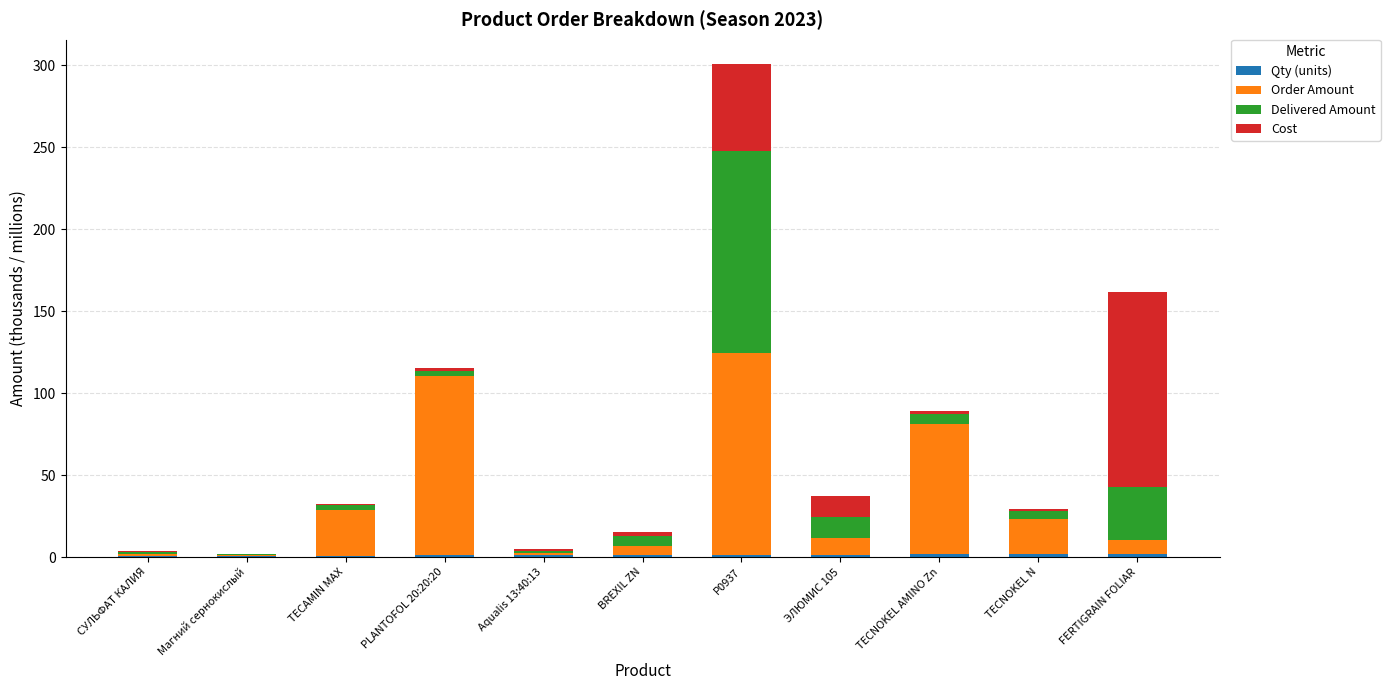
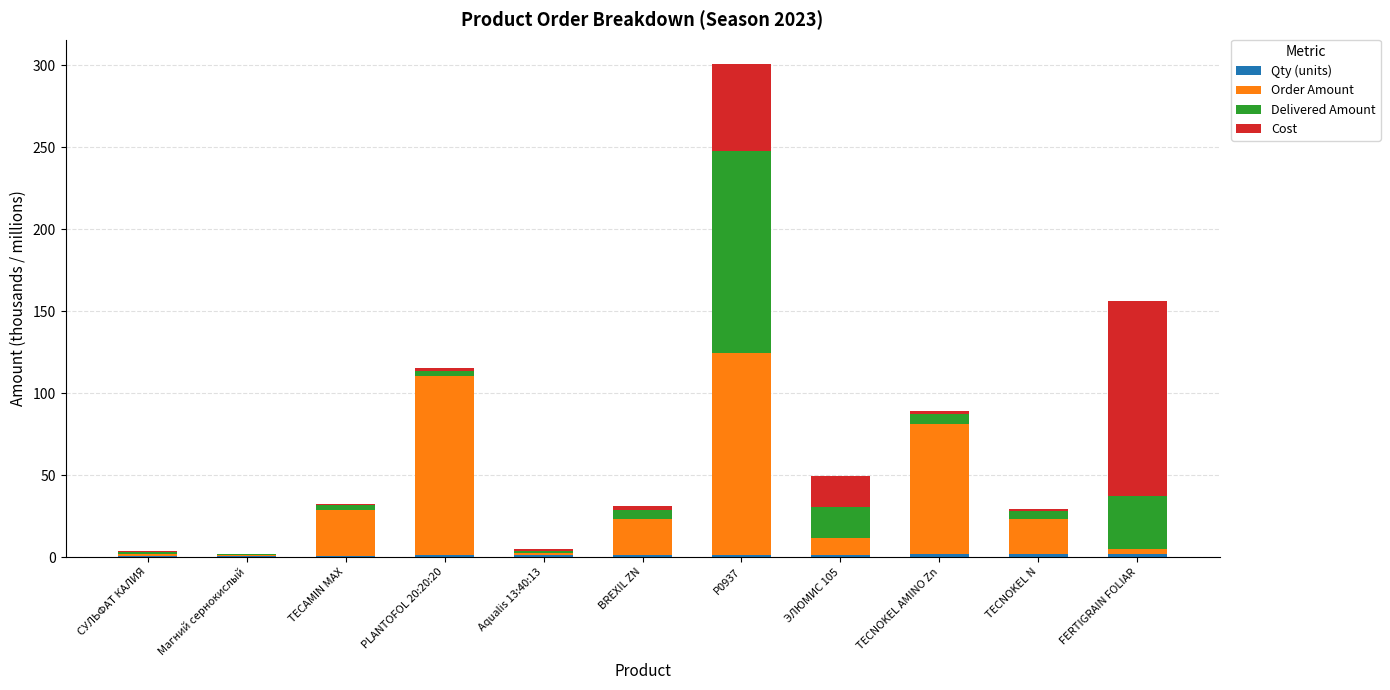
  {
    "Qty (units)": {
      "TECNOKEL AMINO Zn": 2,
      "TECNOKEL N": 2,
      "FERTIGRAIN FOLIAR": 2
    },
    "Order Amount": {
      "TECAMIN MAX": 27,
      "PLANTOFOL 20:20:20": 109,
-     "BREXIL ZN": 6,
+     "BREXIL ZN": 22,
      "P0937": 123,
      "ЭЛЮМИС 105": 10,
      "TECNOKEL AMINO Zn": 80,
      "TECNOKEL N": 22,
-     "FERTIGRAIN FOLIAR": 8
+     "FERTIGRAIN FOLIAR": 3
    },
    "Delivered Amount": {
      "TECAMIN MAX": 3,
      "PLANTOFOL 20:20:20": 3,
      "BREXIL ZN": 6,
      "P0937": 123,
-     "ЭЛЮМИС 105": 13,
+     "ЭЛЮМИС 105": 19,
      "TECNOKEL AMINO Zn": 6,
      "TECNOKEL N": 5,
      "FERTIGRAIN FOLIAR": 32
    },
    "Cost": {
      "PLANTOFOL 20:20:20": 2,
      "BREXIL ZN": 2,
      "P0937": 53,
-     "ЭЛЮМИС 105": 13,
+     "ЭЛЮМИС 105": 19,
      "TECNOKEL AMINO Zn": 2,
      "FERTIGRAIN FOLIAR": 119
    }
  }
